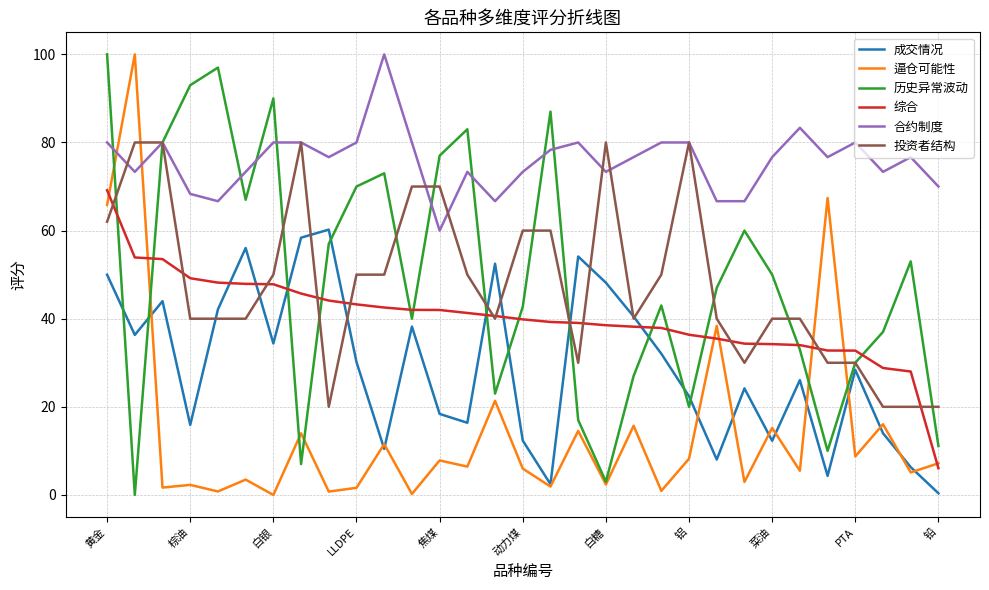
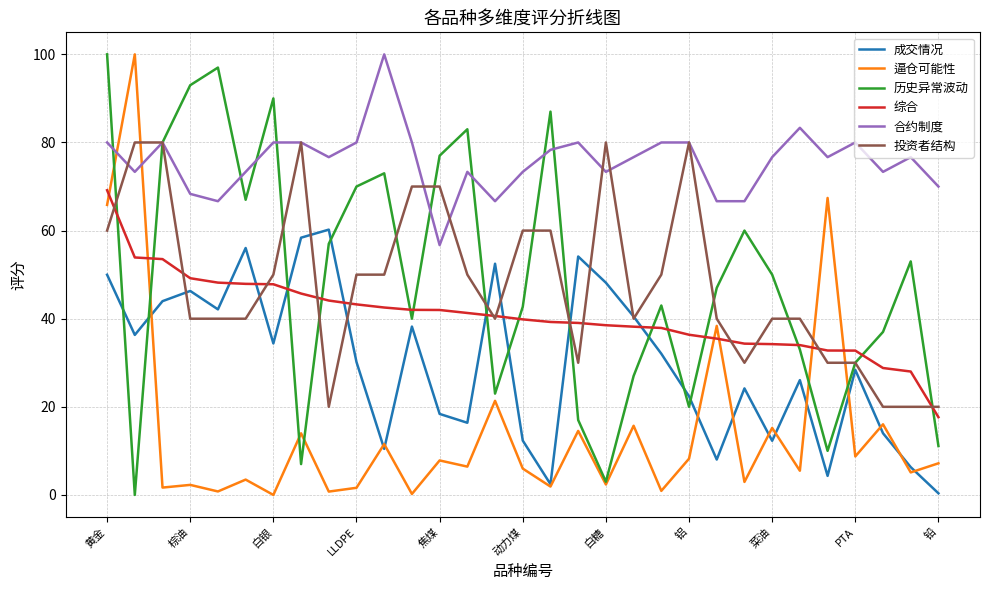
  {
    "成交情况": {
      "黄金": 50,
-     "棕油": 16,
+     "棕油": 46,
      "白银": 34,
      "LLDPE": 30,
      "焦煤": 18,
      "动力煤": 12,
      "白糖": 48,
      "铝": 22,
      "菜油": 12,
      "PTA": 28,
      "铅": 0
    },
    "逼仓可能性": {
      "黄金": 66,
      "棕油": 2,
      "白银": 0,
      "LLDPE": 2,
      "焦煤": 8,
      "动力煤": 6,
      "白糖": 2,
      "铝": 8,
      "菜油": 15,
      "PTA": 9,
      "铅": 7
    },
    "历史异常波动": {
      "黄金": 100,
      "棕油": 93,
      "白银": 90,
      "LLDPE": 70,
      "焦煤": 77,
      "动力煤": 43,
      "白糖": 3,
      "铝": 20,
      "菜油": 50,
      "铅": 11
    },
    "综合": {
      "黄金": 69,
      "棕油": 49,
      "白银": 48,
      "LLDPE": 43,
      "焦煤": 42,
      "动力煤": 40,
      "白糖": 39,
      "铝": 36,
      "菜油": 34,
      "PTA": 33,
-     "铅": 6
+     "铅": 18
    },
    "合约制度": {
      "黄金": 80,
      "棕油": 68,
      "白银": 80,
      "LLDPE": 80,
-     "焦煤": 60,
+     "焦煤": 57,
      "动力煤": 73,
      "白糖": 73,
      "菜油": 77,
      "铅": 70
    },
    "投资者结构": {
-     "黄金": 62,
+     "黄金": 60,
      "棕油": 40,
      "白银": 50,
      "LLDPE": 50,
      "焦煤": 70,
      "动力煤": 60,
      "白糖": 80,
      "菜油": 40,
      "铅": 20
    }
  }
